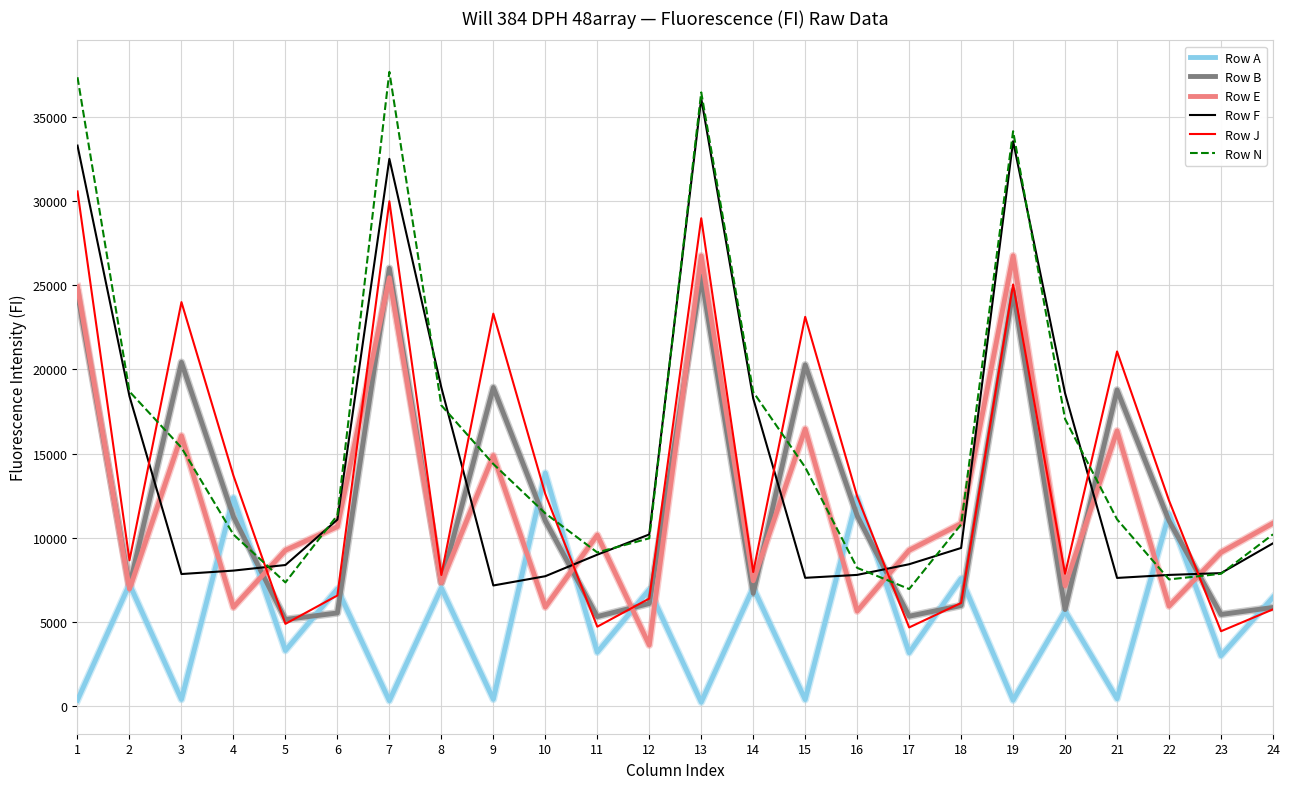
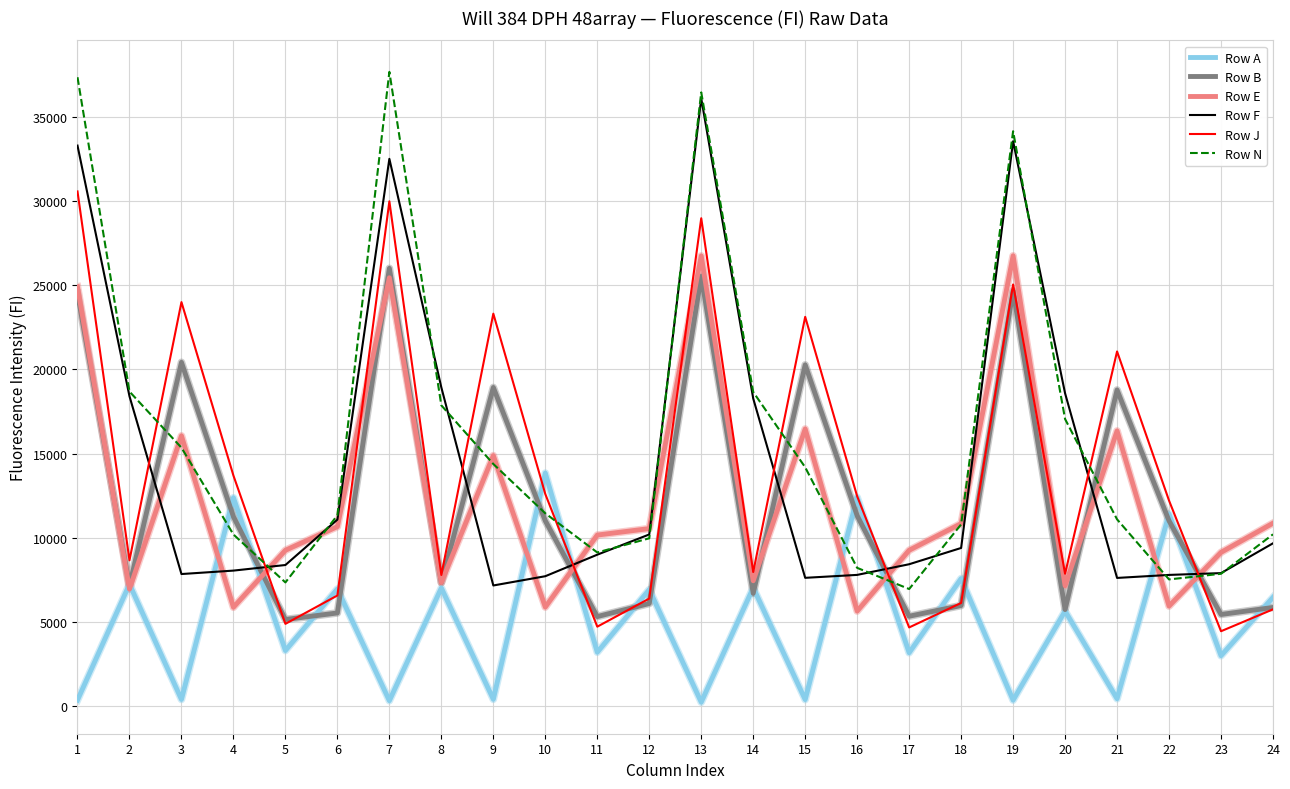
  {
    "Row A": {
      "1": 400,
      "3": 400,
      "4": 12400,
      "5": 3300,
      "6": 7000,
      "7": 300,
      "8": 7000,
      "9": 400,
      "10": 13800,
      "11": 3200,
      "12": 6900,
      "13": 200,
      "14": 7000,
      "15": 400,
      "17": 3200,
      "18": 7600,
      "19": 400,
      "21": 500,
      "22": 11400,
      "23": 3000,
      "24": 6500
    },
    "Row B": {
      "1": 24500,
      "3": 20400,
      "4": 11300,
      "5": 5200,
      "6": 5500,
      "7": 26000,
      "9": 18900,
      "10": 11000,
      "11": 5300,
      "12": 6100,
      "13": 25500,
      "14": 6700,
      "15": 20300,
      "16": 11300,
      "17": 5400,
      "19": 24700,
      "21": 18800,
      "22": 11000,
      "23": 5500
    },
    "Row E": {
      "1": 24900,
      "2": 7000,
      "3": 16100,
      "4": 5900,
      "5": 9300,
      "6": 10700,
      "7": 25400,
      "9": 14900,
      "10": 5900,
      "11": 10200,
-     "12": 3600,
+     "12": 10600,
      "13": 26700,
      "14": 7500,
      "15": 16500,
      "16": 5700,
      "17": 9300,
      "19": 26700,
      "20": 7200,
      "21": 16400,
      "22": 6000,
      "23": 9100,
      "24": 10900
    },
    "Row F": {
      "1": 33300,
      "2": 18400,
      "3": 7900,
      "4": 8100,
      "5": 8400,
      "6": 11100,
      "7": 32500,
      "8": 18900,
      "9": 7200,
      "10": 7700,
      "12": 10200,
      "13": 36100,
      "14": 18300,
      "15": 7600,
      "16": 7800,
      "17": 8400,
      "18": 9400,
      "19": 33500,
      "20": 18600,
      "21": 7600,
      "22": 7800,
      "24": 9700
    },
    "Row J": {
      "1": 30600,
      "2": 8700,
      "3": 24000,
      "4": 13700,
      "5": 4900,
      "6": 6600,
      "7": 30000,
      "8": 7800,
      "9": 23300,
      "10": 12600,
      "11": 4700,
      "12": 6400,
      "13": 29000,
      "14": 8000,
      "15": 23100,
      "17": 4700,
      "19": 25000,
      "20": 7900,
      "21": 21100,
      "22": 12200,
      "23": 4500
    },
    "Row N": {
      "1": 37400,
      "2": 18700,
      "3": 15400,
      "4": 10200,
      "5": 7400,
      "6": 11300,
      "7": 37700,
      "8": 17900,
      "9": 14400,
      "10": 11500,
      "12": 10000,
      "13": 36400,
      "14": 18700,
      "15": 14200,
      "16": 8200,
      "17": 7000,
      "19": 34100,
      "20": 17100,
      "21": 11100,
      "22": 7500,
      "24": 10200
    }
  }
